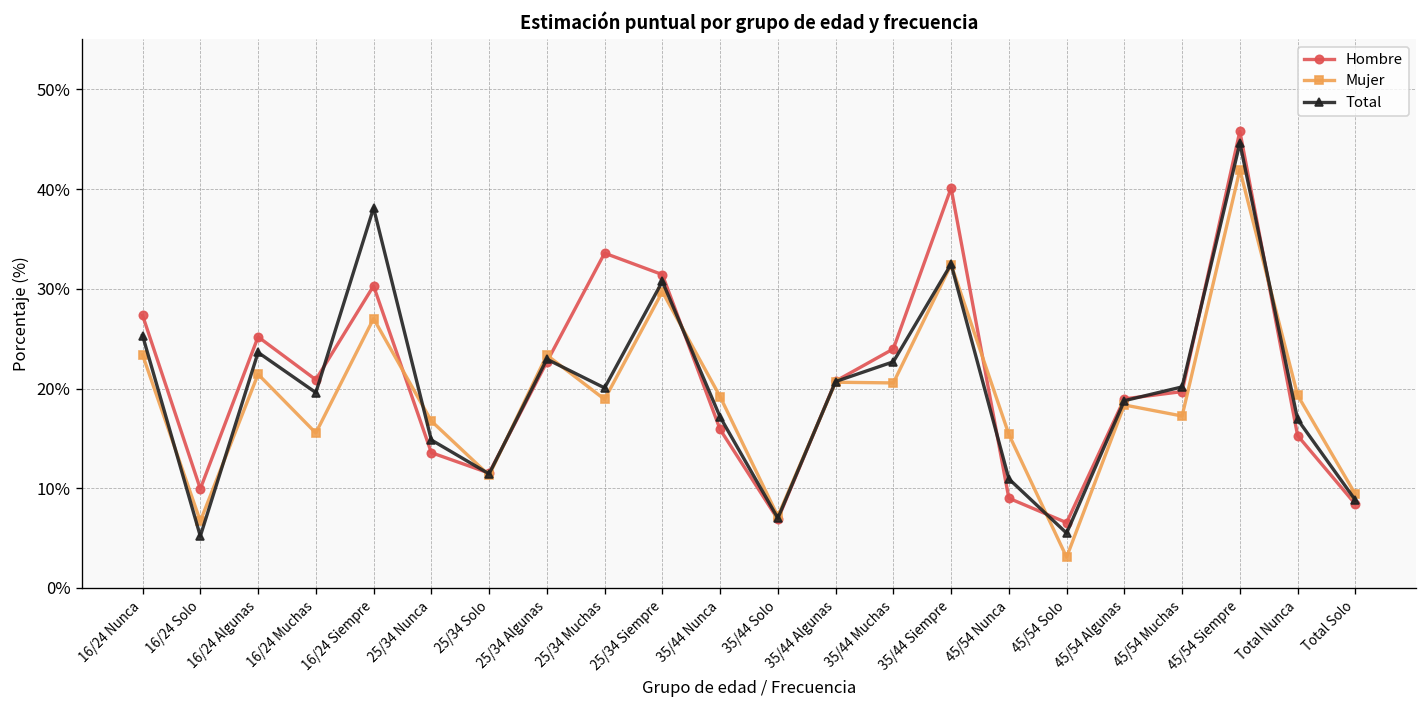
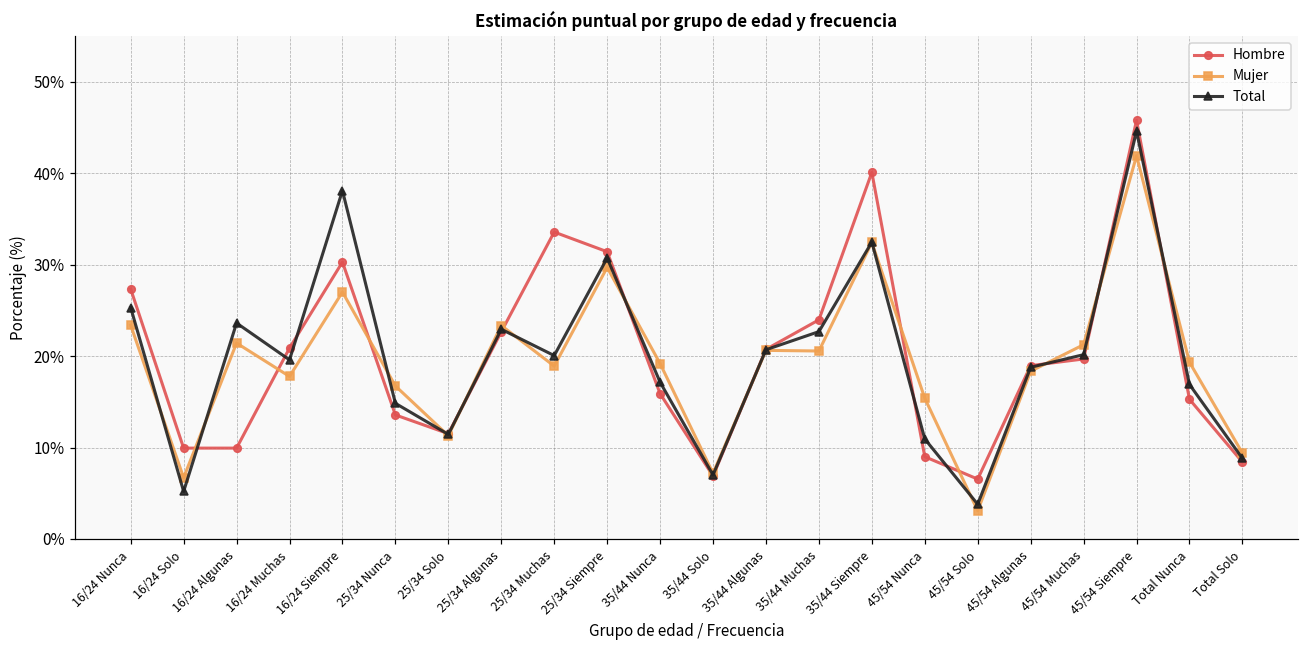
  {
    "Hombre": {
      "16/24 Nunca": "27%",
      "16/24 Solo": "10%",
-     "16/24 Algunas": "25%",
+     "16/24 Algunas": "10%",
      "16/24 Muchas": "21%",
      "16/24 Siempre": "30%",
      "25/34 Nunca": "14%",
      "25/34 Muchas": "34%",
      "25/34 Siempre": "31%",
      "35/44 Nunca": "16%",
      "35/44 Muchas": "24%",
      "35/44 Siempre": "40%",
      "45/54 Nunca": "9%",
      "45/54 Solo": "7%",
      "45/54 Muchas": "20%",
      "45/54 Siempre": "46%",
      "Total Nunca": "15%",
      "Total Solo": "8%"
    },
    "Mujer": {
      "16/24 Nunca": "23%",
      "16/24 Solo": "7%",
      "16/24 Algunas": "21%",
-     "16/24 Muchas": "16%",
+     "16/24 Muchas": "18%",
      "16/24 Siempre": "27%",
      "25/34 Nunca": "17%",
      "25/34 Algunas": "23%",
      "25/34 Muchas": "19%",
      "25/34 Siempre": "30%",
      "35/44 Nunca": "19%",
      "35/44 Muchas": "21%",
      "45/54 Nunca": "15%",
      "45/54 Solo": "3%",
      "45/54 Algunas": "18%",
-     "45/54 Muchas": "17%",
+     "45/54 Muchas": "21%",
      "45/54 Siempre": "42%",
      "Total Nunca": "19%",
      "Total Solo": "9%"
    },
    "Total": {
      "16/24 Nunca": "25%",
      "16/24 Solo": "5%",
      "16/24 Algunas": "24%",
      "16/24 Muchas": "20%",
      "16/24 Siempre": "38%",
      "25/34 Nunca": "15%",
      "25/34 Muchas": "20%",
      "25/34 Siempre": "31%",
      "35/44 Nunca": "17%",
      "35/44 Muchas": "23%",
      "45/54 Nunca": "11%",
-     "45/54 Solo": "6%",
+     "45/54 Solo": "4%",
      "45/54 Muchas": "20%",
      "45/54 Siempre": "45%",
      "Total Nunca": "17%",
      "Total Solo": "9%"
    }
  }
